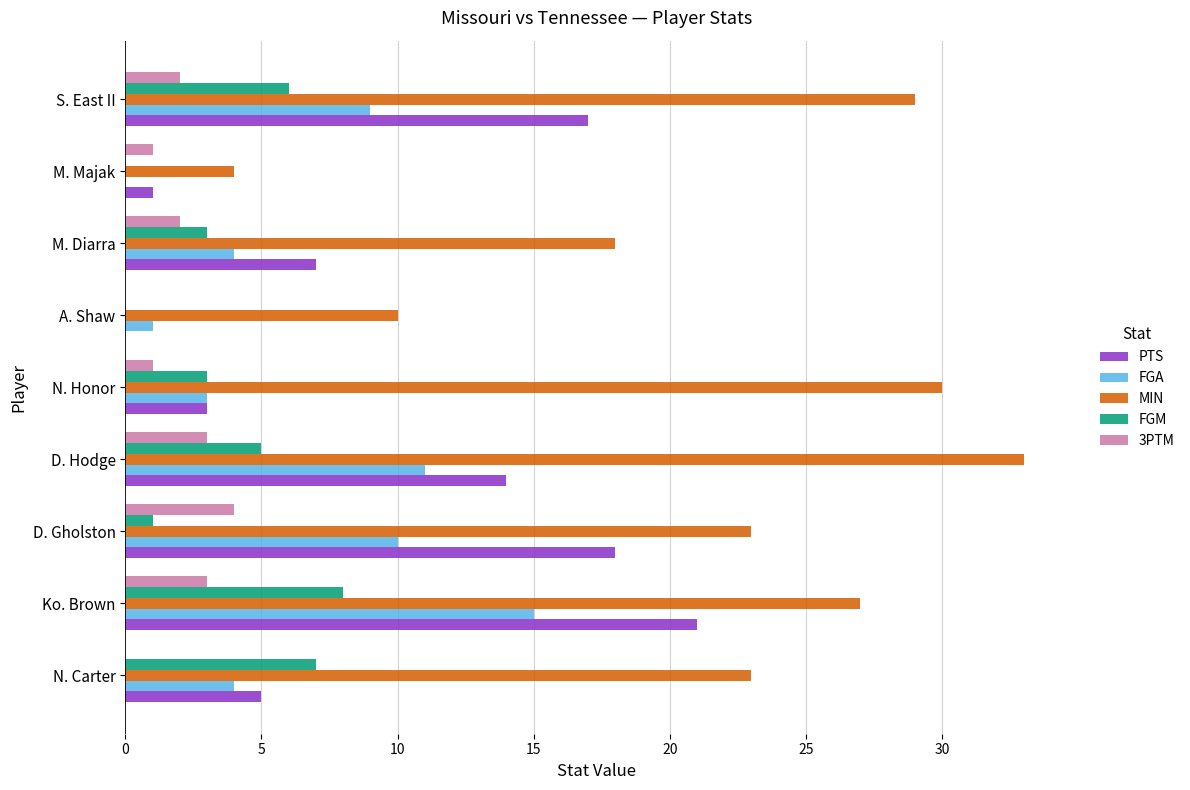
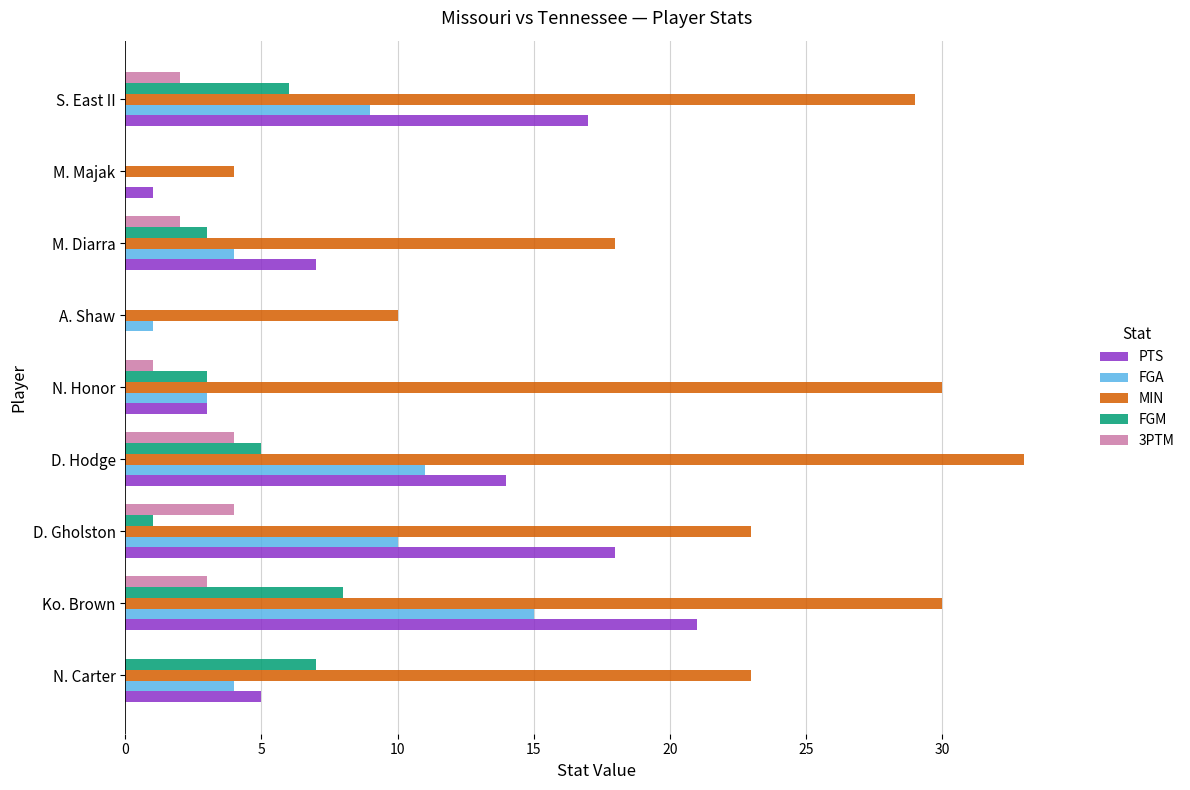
  {
    "PTS": {
      "S. East II": 17,
      "M. Majak": 1,
      "M. Diarra": 7,
      "A. Shaw": 0,
      "N. Honor": 3,
      "D. Hodge": 14,
      "D. Gholston": 18,
      "Ko. Brown": 21,
      "N. Carter": 5
    },
    "FGA": {
      "S. East II": 9,
      "M. Majak": 0,
      "M. Diarra": 4,
      "A. Shaw": 1,
      "N. Honor": 3,
      "D. Hodge": 11,
      "D. Gholston": 10,
      "Ko. Brown": 15,
      "N. Carter": 4
    },
    "MIN": {
      "S. East II": 29,
      "M. Majak": 4,
      "M. Diarra": 18,
      "A. Shaw": 10,
      "N. Honor": 30,
      "D. Hodge": 33,
      "D. Gholston": 23,
-     "Ko. Brown": 27,
+     "Ko. Brown": 30,
      "N. Carter": 23
    },
    "FGM": {
      "S. East II": 6,
      "M. Majak": 0,
      "M. Diarra": 3,
      "A. Shaw": 0,
      "N. Honor": 3,
      "D. Hodge": 5,
      "D. Gholston": 1,
      "Ko. Brown": 8,
      "N. Carter": 7
    },
    "3PTM": {
      "S. East II": 2,
-     "M. Majak": 1,
+     "M. Majak": 0,
      "M. Diarra": 2,
      "A. Shaw": 0,
      "N. Honor": 1,
-     "D. Hodge": 3,
+     "D. Hodge": 4,
      "D. Gholston": 4,
      "Ko. Brown": 3,
      "N. Carter": 0
    }
  }
